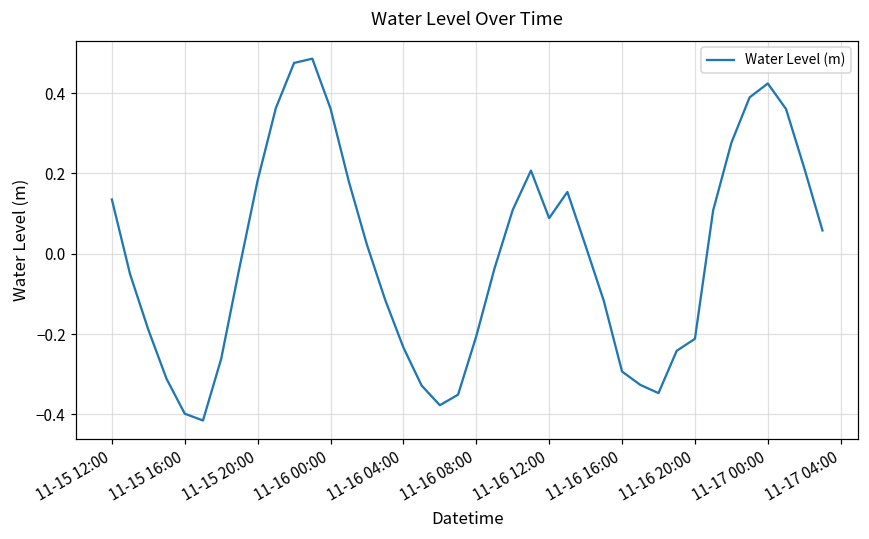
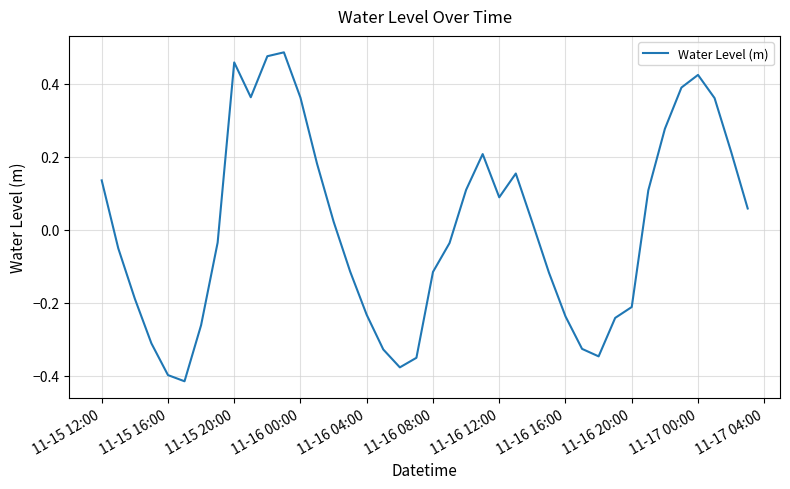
  {
    "11-15 12:00": 0.14,
    "11-15 16:00": -0.40,
-   "11-15 20:00": 0.18,
+   "11-15 20:00": 0.46,
    "11-16 00:00": 0.36,
    "11-16 04:00": -0.23,
-   "11-16 08:00": -0.21,
+   "11-16 08:00": -0.12,
    "11-16 12:00": 0.09,
-   "11-16 16:00": -0.29,
+   "11-16 16:00": -0.24,
    "11-16 20:00": -0.21,
    "11-17 00:00": 0.42
  }
